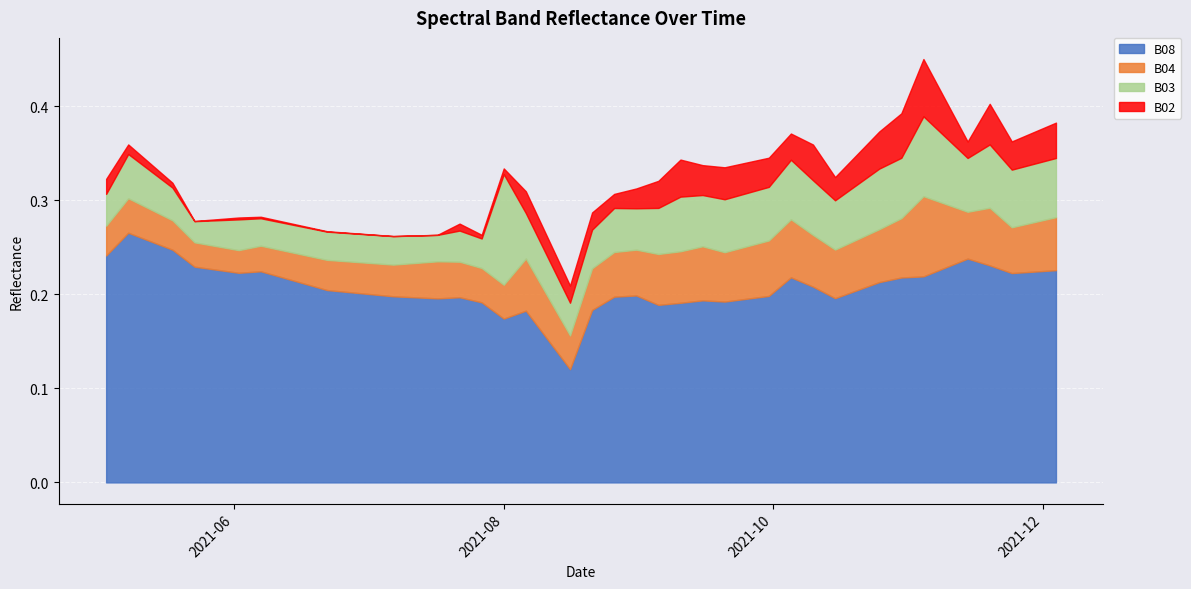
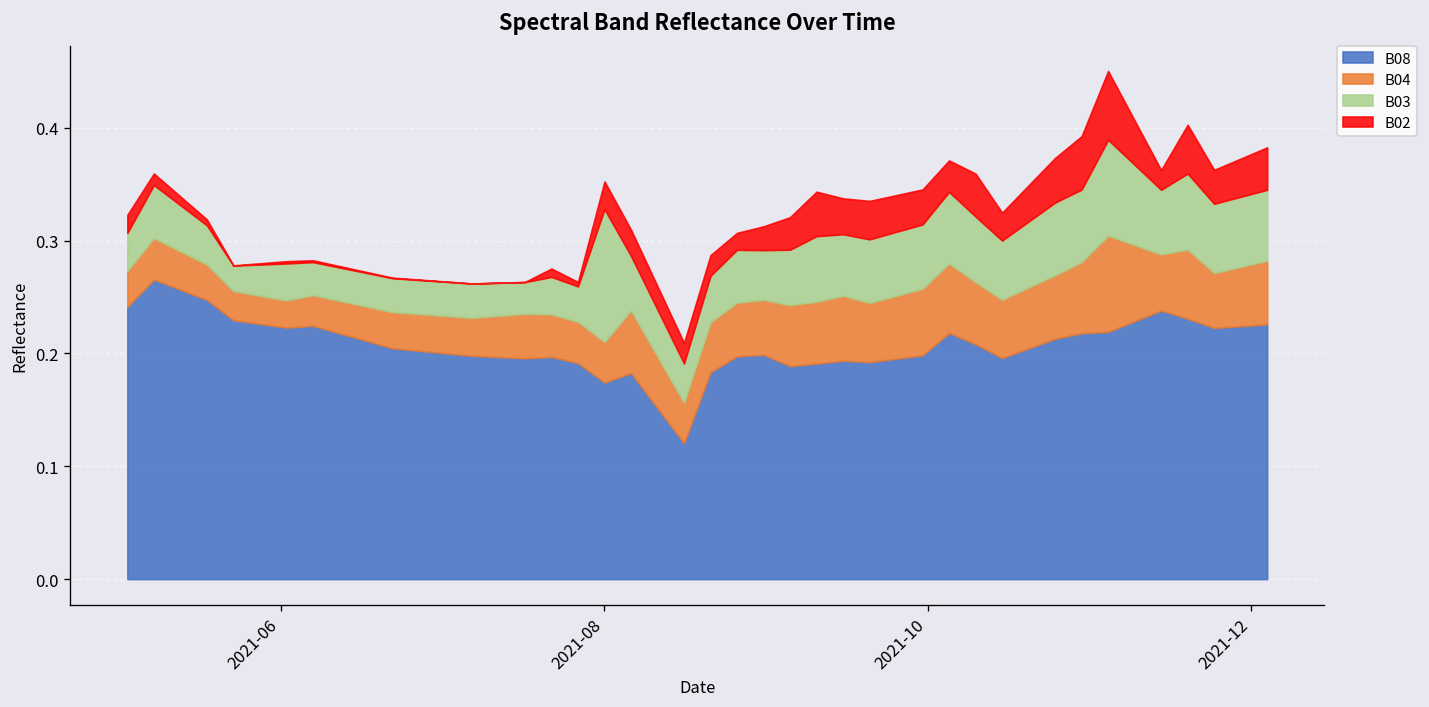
  {
    "B08": {
      "2021-08": 0.17
    },
    "B04": {
      "2021-08": 0.04
    },
    "B03": {
      "2021-08": 0.12
    },
    "B02": {
-     "2021-08": 0.01
+     "2021-08": 0.02
    }
  }
